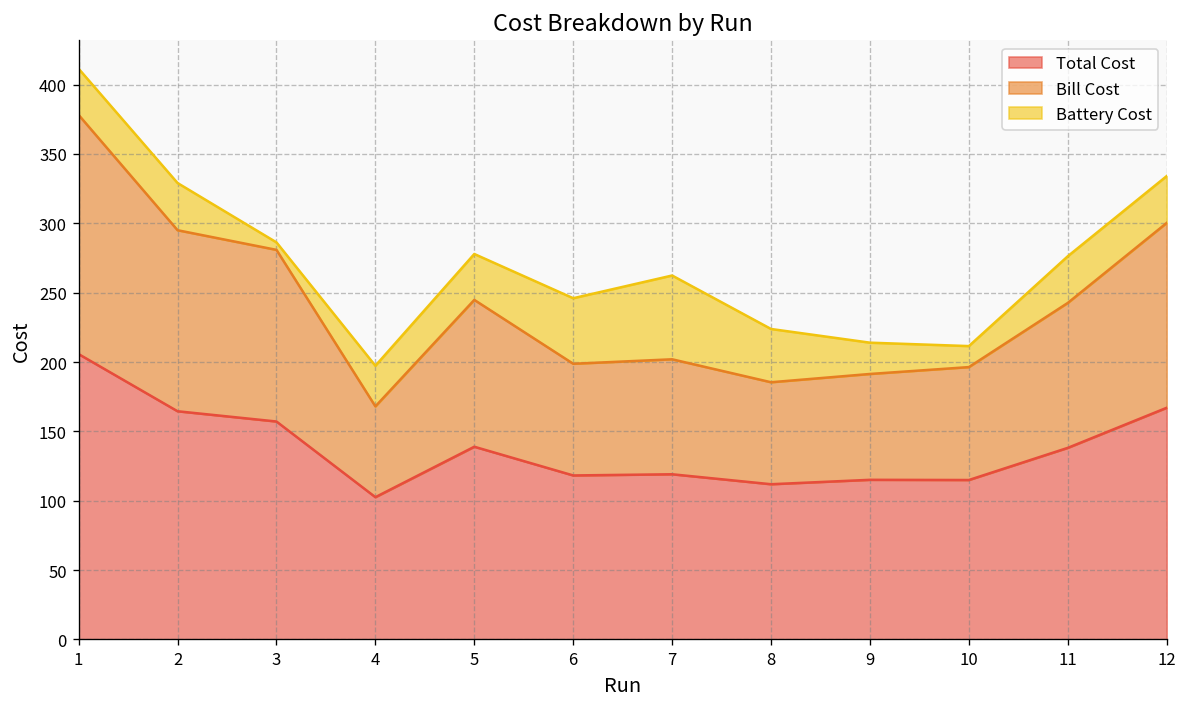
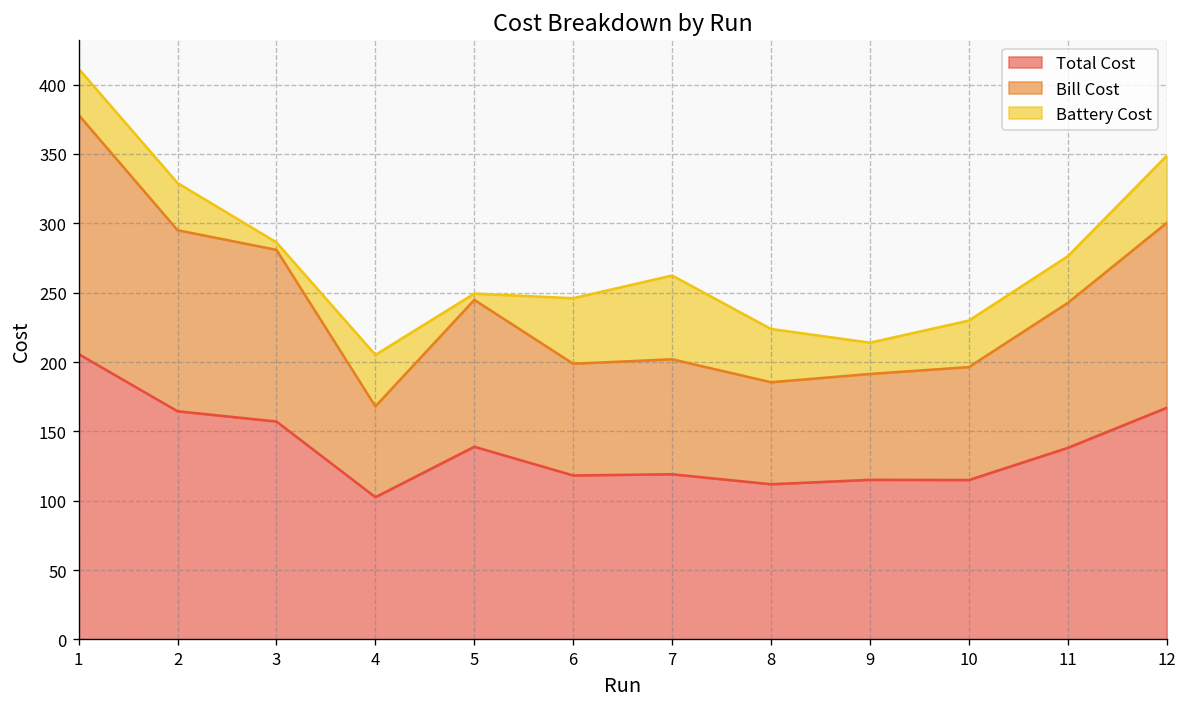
  {
    "Battery Cost": {
      "1": 33,
      "2": 34,
      "3": 5,
-     "4": 29,
-     "5": 33,
+     "4": 37,
+     "5": 5,
      "6": 47,
      "7": 60,
      "8": 38,
      "9": 23,
-     "10": 15,
+     "10": 34,
      "11": 34,
-     "12": 34
+     "12": 48
    }
  }
